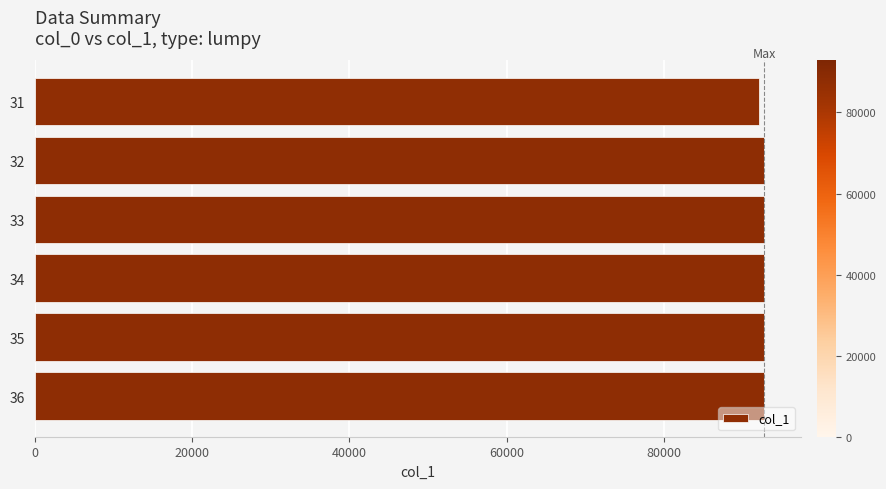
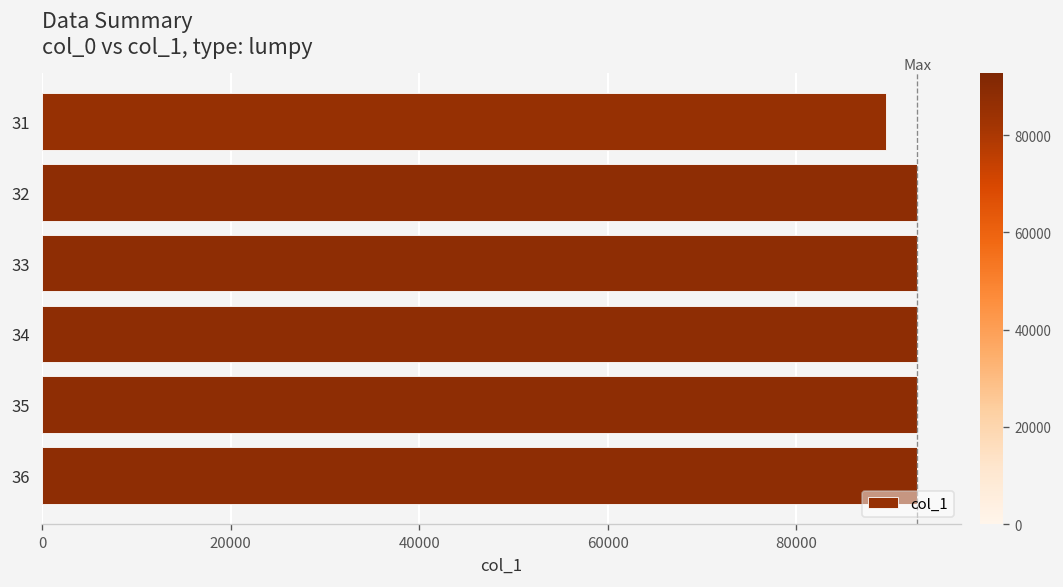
  {
-   "31": 92000,
+   "31": 89000,
    "32": 93000,
    "33": 93000,
    "34": 93000,
    "35": 93000,
    "36": 93000
  }
